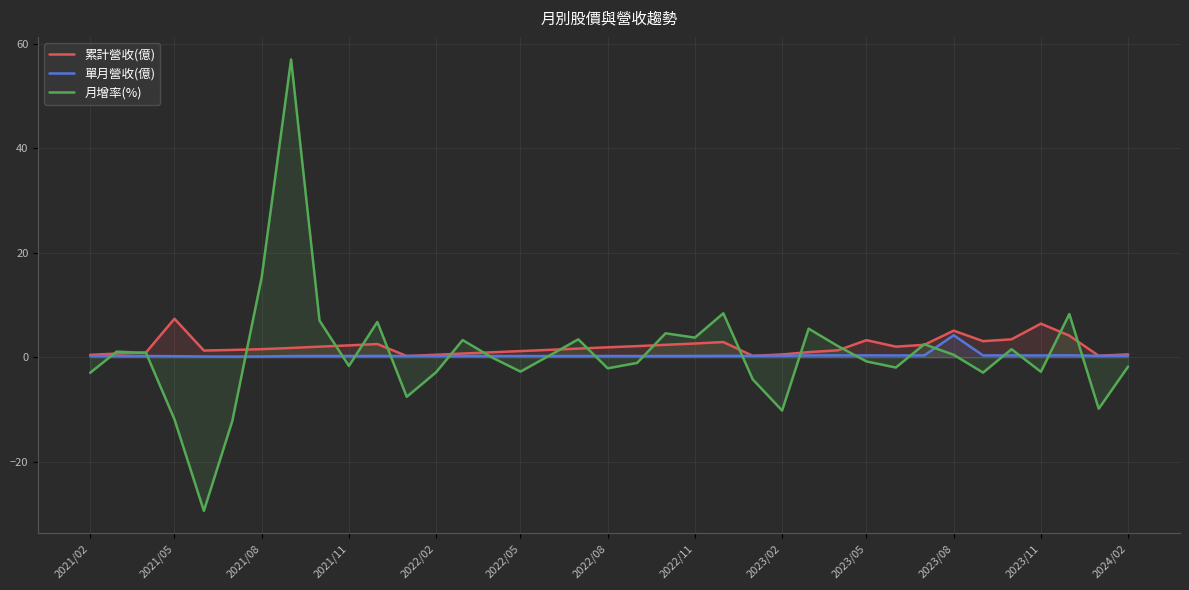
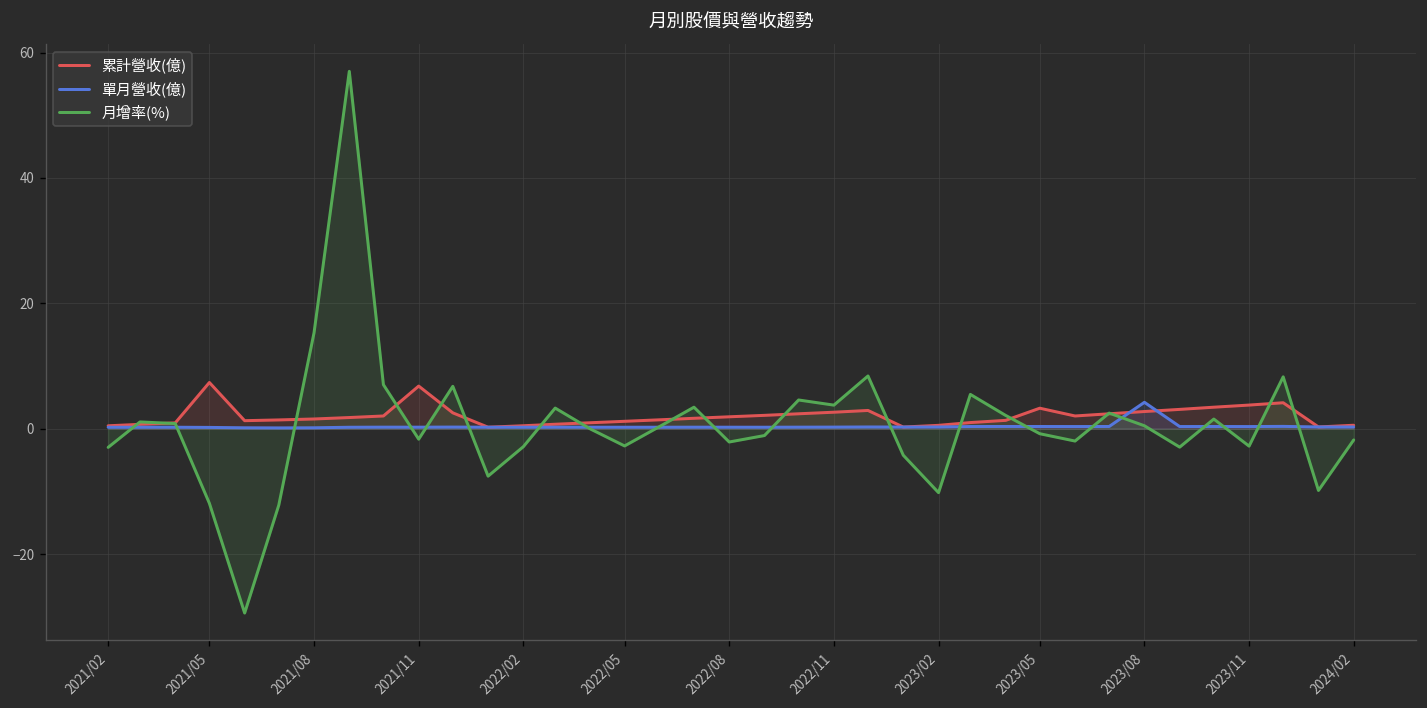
  {
    "累計營收(億)": {
      "2021/05": 7,
      "2021/08": 2,
-     "2021/11": 2,
+     "2021/11": 7,
      "2022/05": 1,
      "2022/08": 2,
      "2022/11": 3,
      "2023/05": 3,
-     "2023/08": 5,
-     "2023/11": 6
+     "2023/08": 3,
+     "2023/11": 4
    },
    "單月營收(億)": {
      "2021/08": 0,
      "2022/11": 0,
      "2023/08": 4
    }
  }
